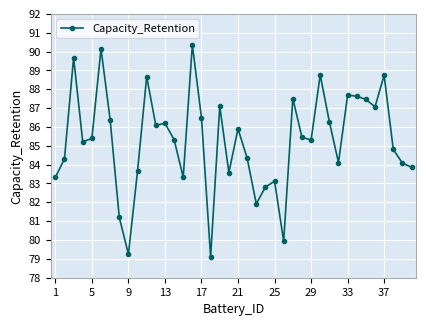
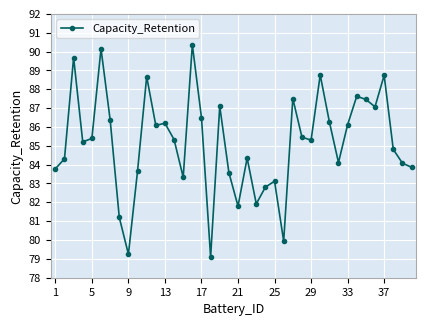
  {
-   "1": 83.3,
+   "1": 83.8,
    "5": 85.4,
    "9": 79.3,
    "13": 86.2,
    "17": 86.5,
-   "21": 85.9,
+   "21": 81.8,
    "25": 83.1,
    "29": 85.3,
-   "33": 87.7,
+   "33": 86.1,
    "37": 88.7
  }
